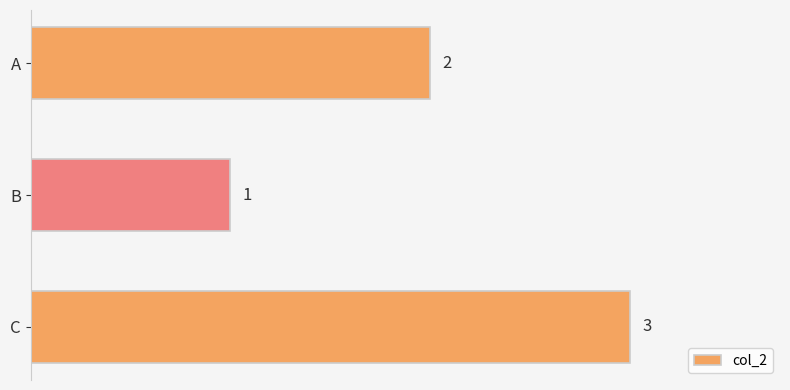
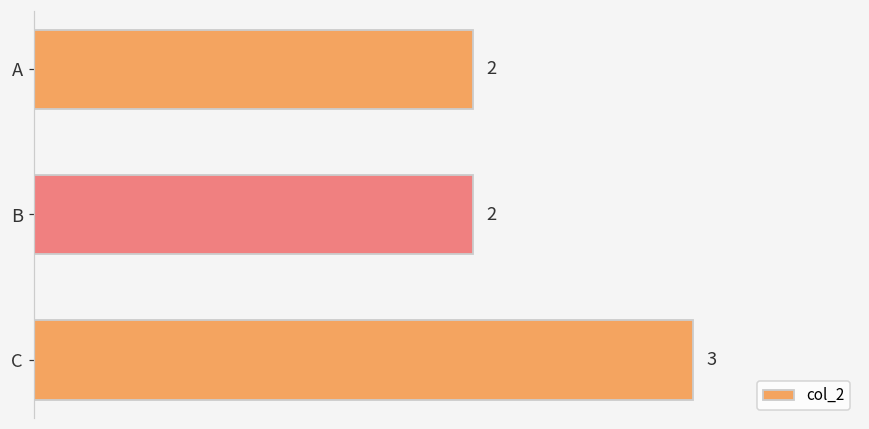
  {
    "A": 2,
-   "B": 1,
+   "B": 2,
    "C": 3
  }
